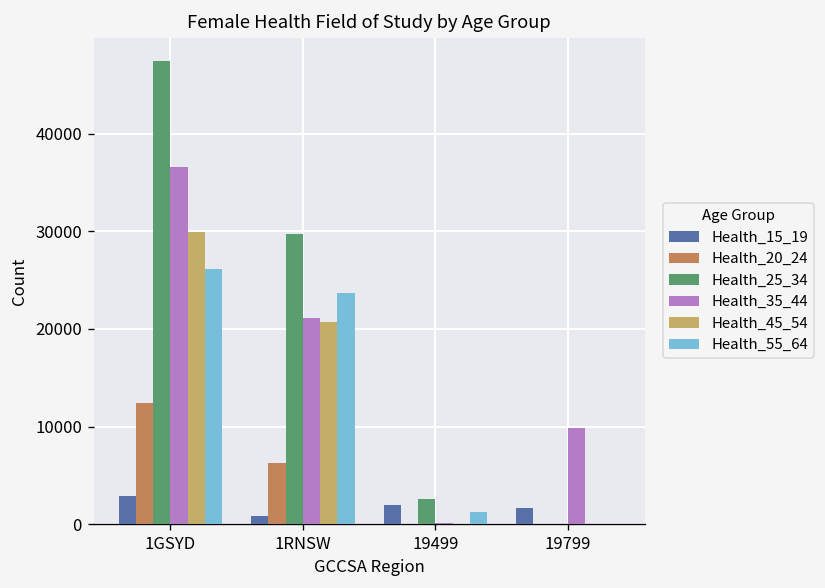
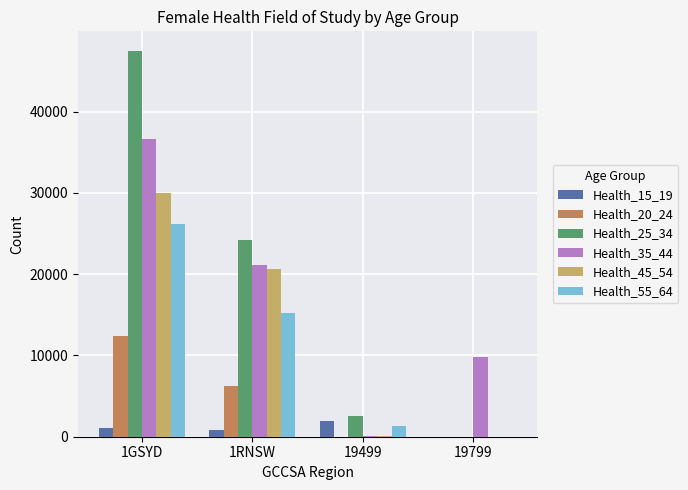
  {
    "Health_15_19": {
-     "1GSYD": 3000,
+     "1GSYD": 1000,
      "1RNSW": 1000,
      "19499": 2000,
-     "19799": 2000
+     "19799": 0
    },
    "Health_25_34": {
      "1GSYD": 48000,
-     "1RNSW": 30000,
+     "1RNSW": 24000,
      "19499": 3000,
      "19799": 0
    },
    "Health_35_44": {
      "1GSYD": 37000,
      "1RNSW": 21000,
      "19799": 10000
    },
    "Health_55_64": {
      "1GSYD": 26000,
-     "1RNSW": 24000,
+     "1RNSW": 15000,
      "19499": 1000,
      "19799": 0
    }
  }
